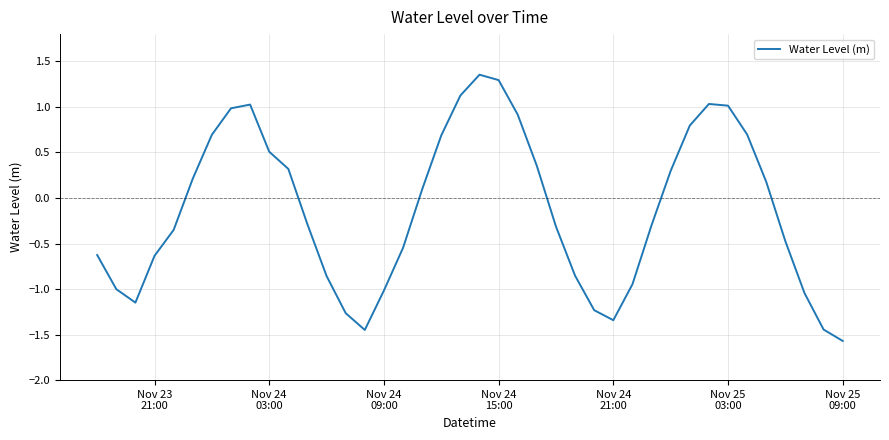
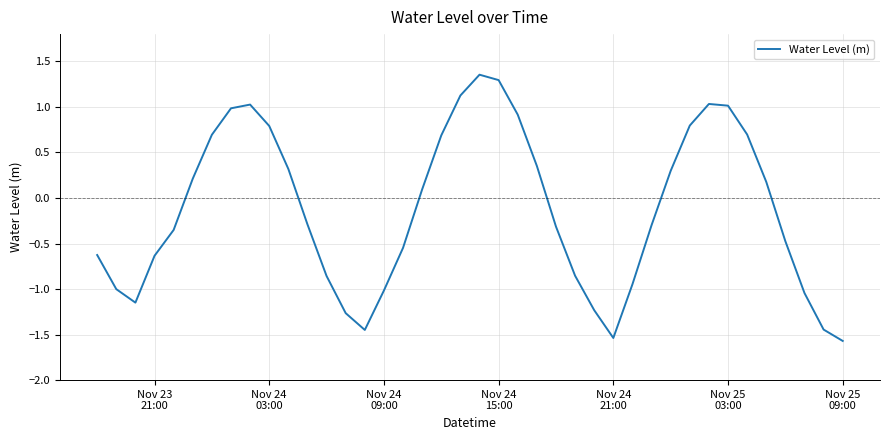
  {
    "Nov 23 21:00": -0.6,
-   "Nov 24 03:00": 0.5,
+   "Nov 24 03:00": 0.8,
    "Nov 24 09:00": -1.0,
    "Nov 24 15:00": 1.3,
-   "Nov 24 21:00": -1.3,
+   "Nov 24 21:00": -1.5,
    "Nov 25 03:00": 1.0,
    "Nov 25 09:00": -1.6
  }
